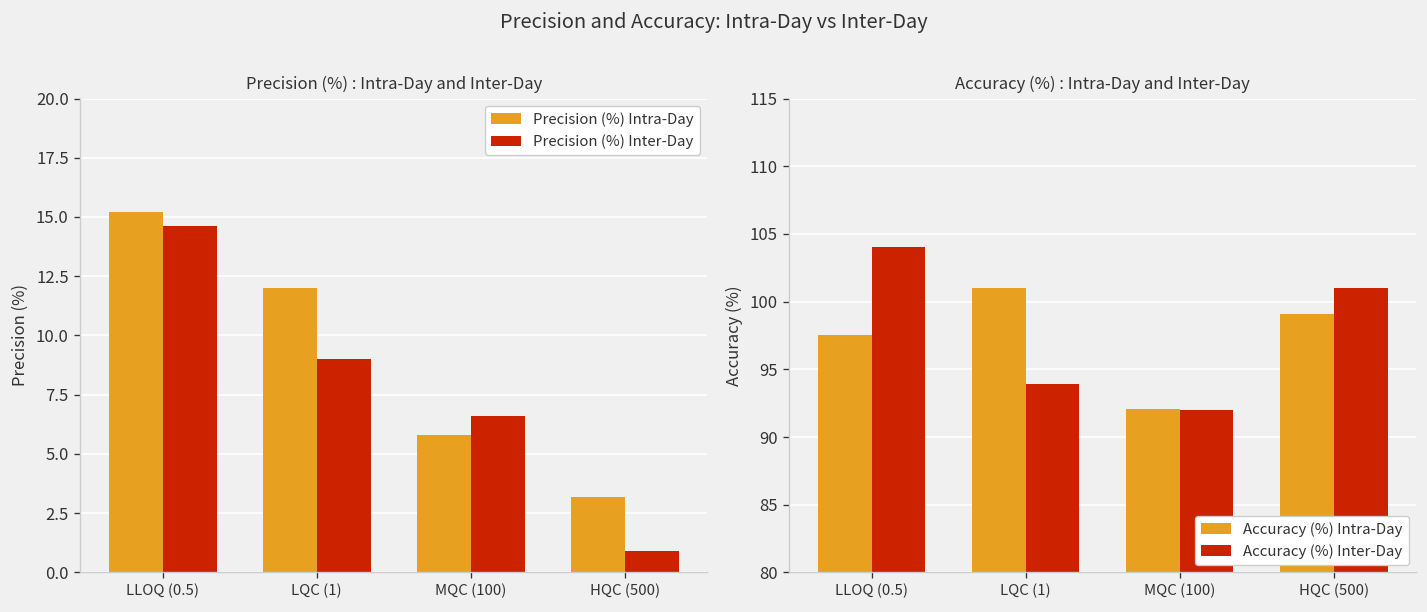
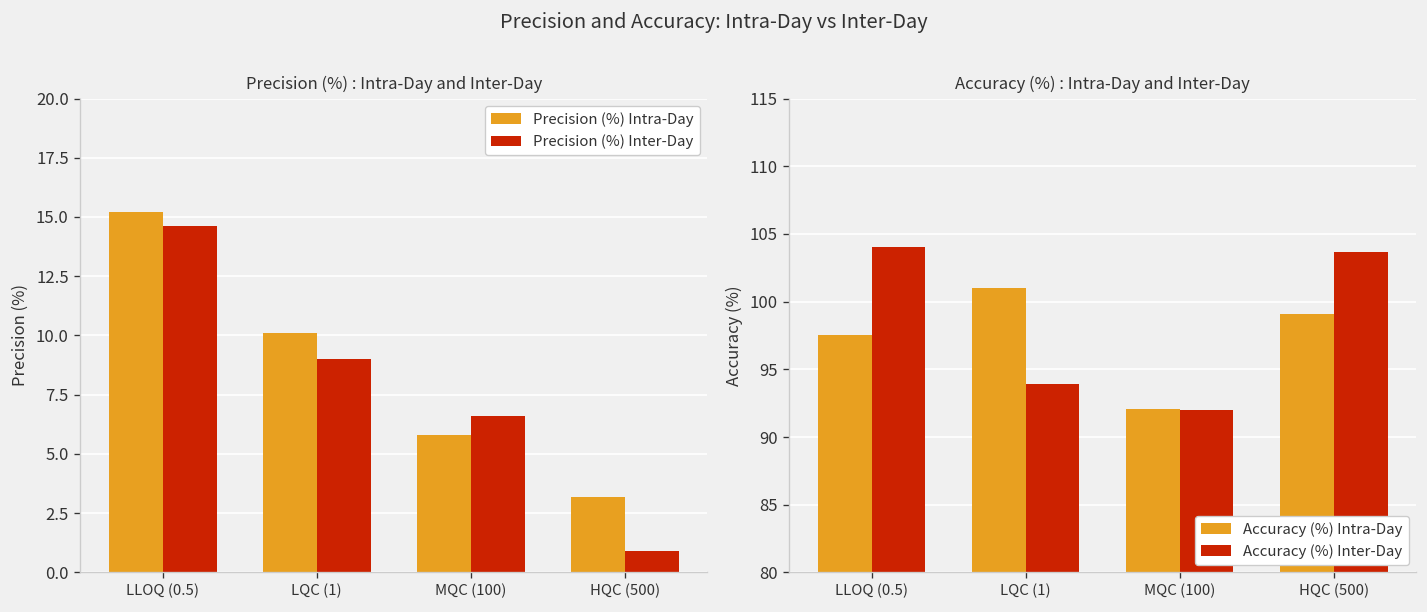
  {
    "Precision (%) : Intra-Day and Inter-Day": {
      "Precision (%) Intra-Day": {
        "LLOQ (0.5)": 15.2,
-       "LQC (1)": 12.0,
+       "LQC (1)": 10.1,
        "MQC (100)": 5.8,
        "HQC (500)": 3.2
      },
      "Precision (%) Inter-Day": {
        "LLOQ (0.5)": 14.6,
        "LQC (1)": 9.0,
        "MQC (100)": 6.6,
        "HQC (500)": 0.9
      }
    },
    "Accuracy (%) : Intra-Day and Inter-Day": {
      "Accuracy (%) Intra-Day": {
        "LLOQ (0.5)": 97.5,
        "LQC (1)": 101.0,
        "MQC (100)": 92.1,
        "HQC (500)": 99.1
      },
      "Accuracy (%) Inter-Day": {
        "LLOQ (0.5)": 104.0,
        "LQC (1)": 93.9,
        "MQC (100)": 92.0,
-       "HQC (500)": 101.0
+       "HQC (500)": 103.7
      }
    }
  }
